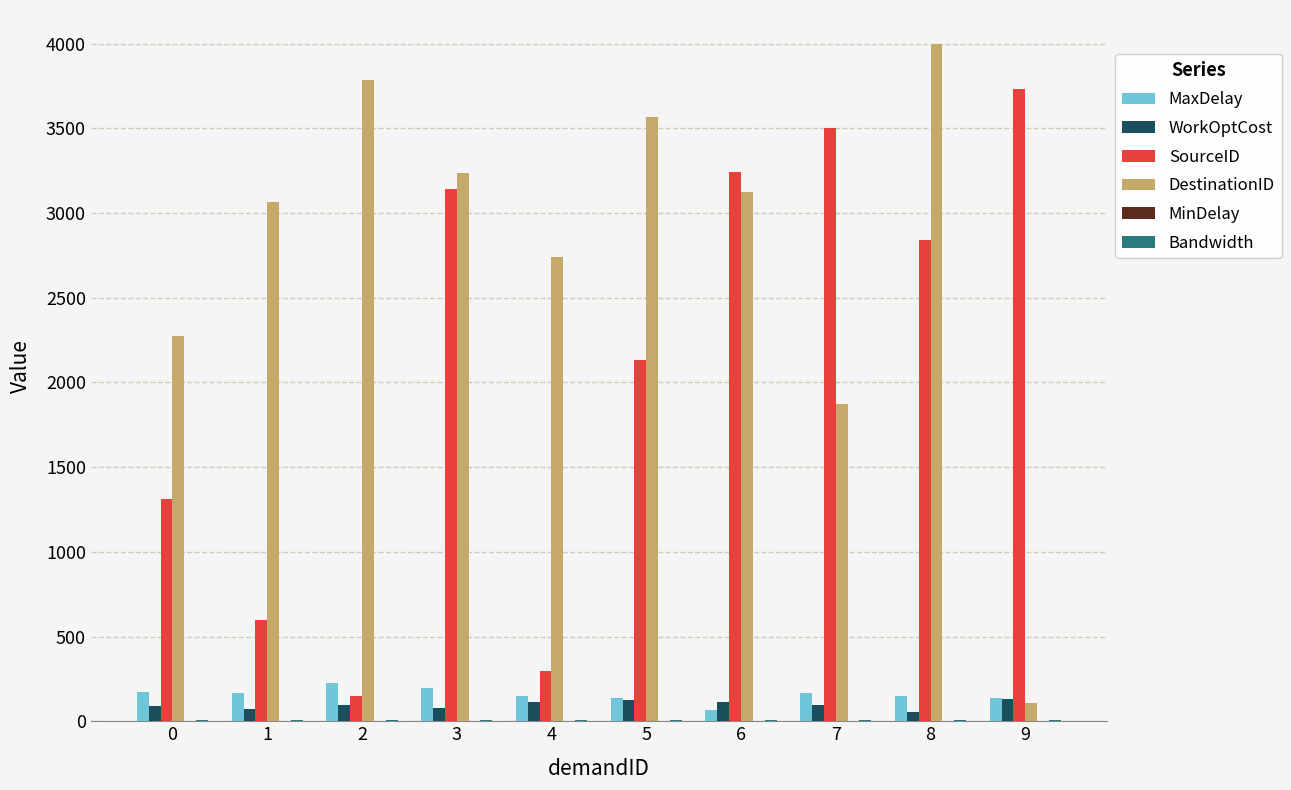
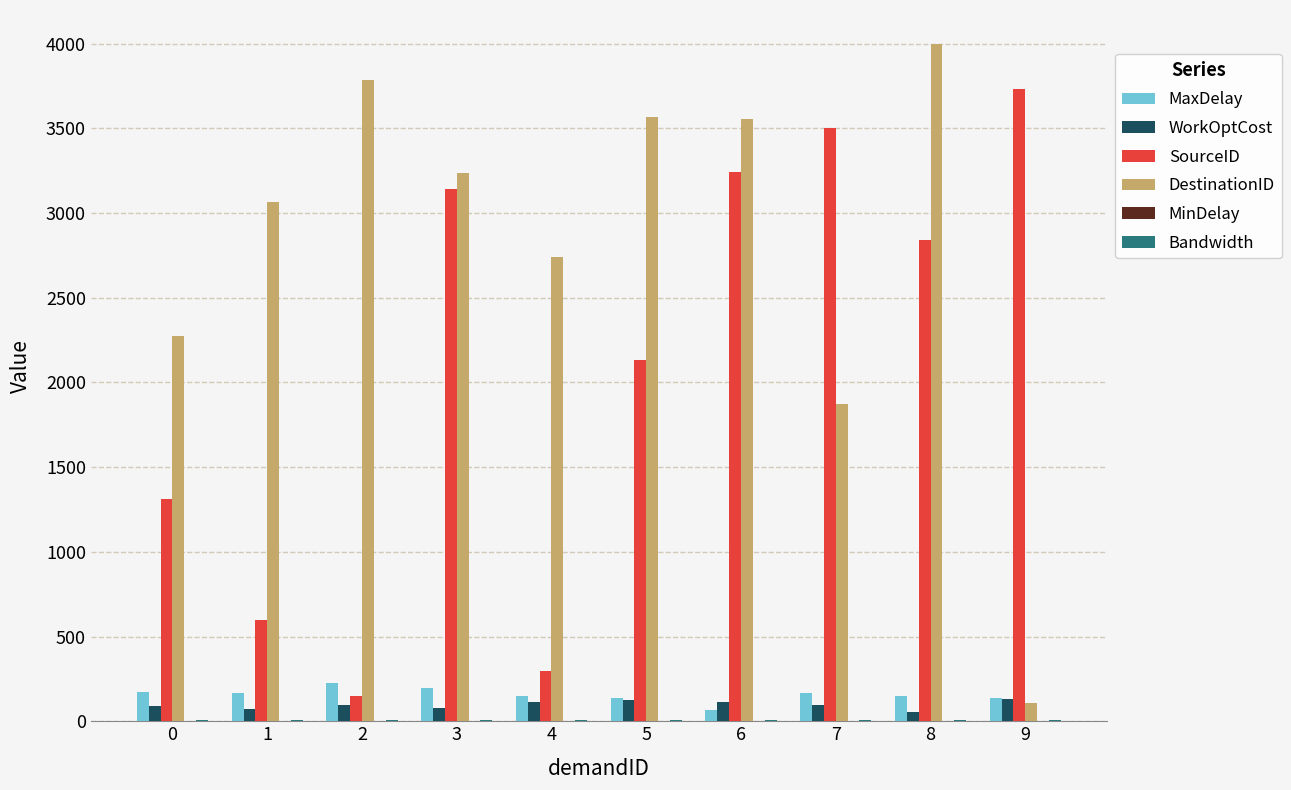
  {
    "MaxDelay": {
      "0": 170,
      "1": 170,
      "2": 230,
      "3": 200,
      "4": 150,
      "5": 140,
      "6": 60,
      "7": 160,
      "8": 150,
      "9": 140
    },
    "SourceID": {
      "0": 1310,
      "1": 600,
      "2": 150,
      "3": 3140,
      "4": 300,
      "5": 2130,
      "6": 3240,
      "7": 3500,
      "8": 2840,
      "9": 3730
    },
    "DestinationID": {
      "0": 2280,
      "1": 3070,
      "2": 3790,
      "3": 3240,
      "4": 2740,
      "5": 3570,
-     "6": 3130,
+     "6": 3550,
      "7": 1870,
      "8": 4000,
      "9": 110
    },
    "MinDelay": {
      "0": 0,
      "1": 0,
      "2": 0,
      "3": 0,
      "4": 0,
      "5": 0,
      "6": 0,
      "7": 0,
      "8": 0,
      "9": 0
    }
  }
